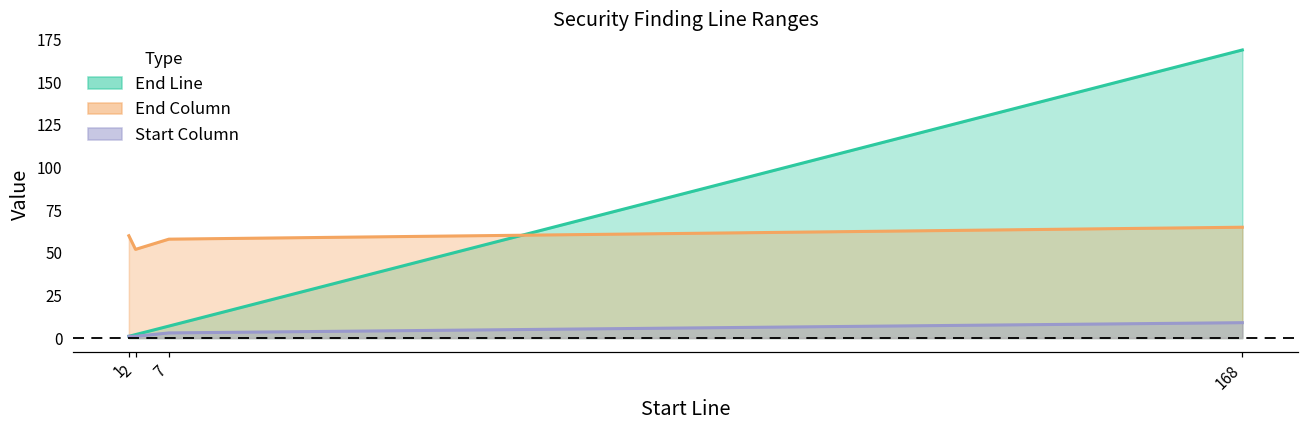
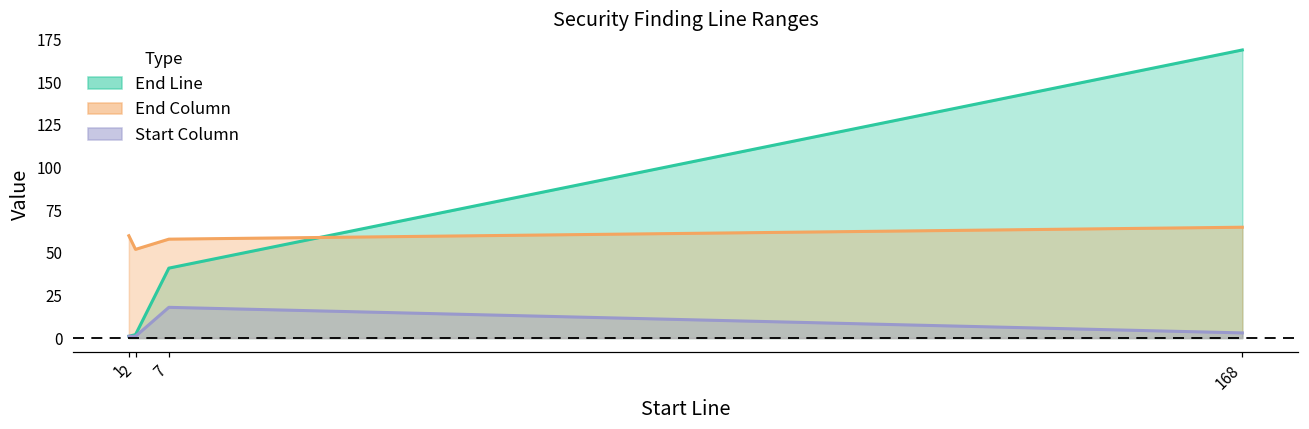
  {
    "End Line": {
-     "7": 7,
+     "7": 41,
      "168": 169
    },
    "End Column": {
      "1": 60,
      "2": 52,
      "7": 58,
      "168": 65
    },
    "Start Column": {
-     "7": 3,
-     "168": 9
+     "7": 18,
+     "168": 3
    }
  }
